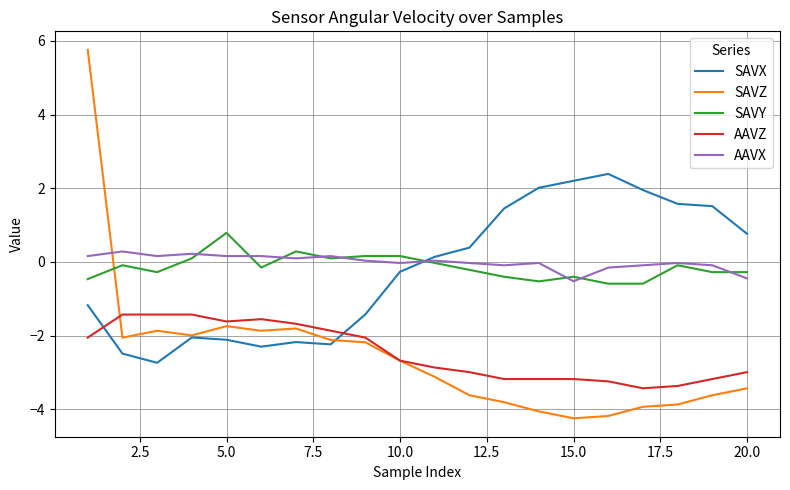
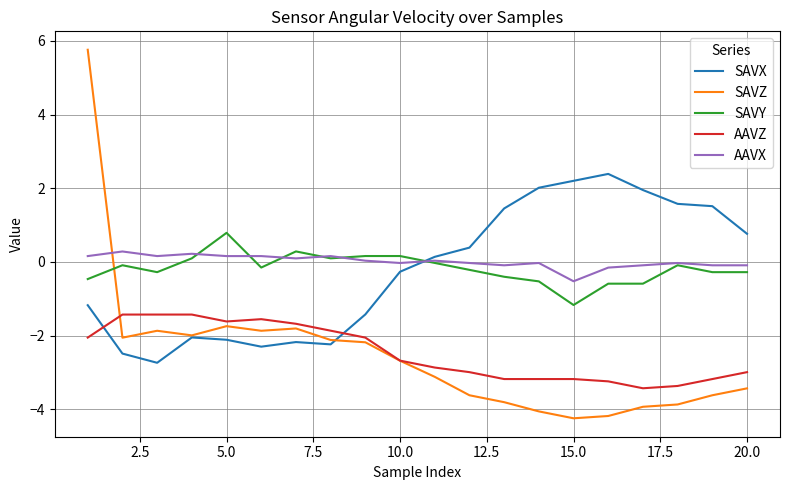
  {
    "SAVX": {
      "5.0": -2.1,
      "10.0": -0.3,
      "15.0": 2.2,
      "20.0": 0.8
    },
    "SAVZ": {
      "5.0": -1.7,
      "15.0": -4.2,
      "20.0": -3.4
    },
    "SAVY": {
      "5.0": 0.8,
      "10.0": 0.2,
-     "15.0": -0.4,
+     "15.0": -1.2,
      "20.0": -0.3
    },
    "AAVZ": {
      "5.0": -1.6,
      "15.0": -3.2,
      "20.0": -3.0
    },
    "AAVX": {
      "5.0": 0.2,
      "10.0": 0.0,
      "15.0": -0.5,
-     "20.0": -0.4
+     "20.0": -0.1
    }
  }
